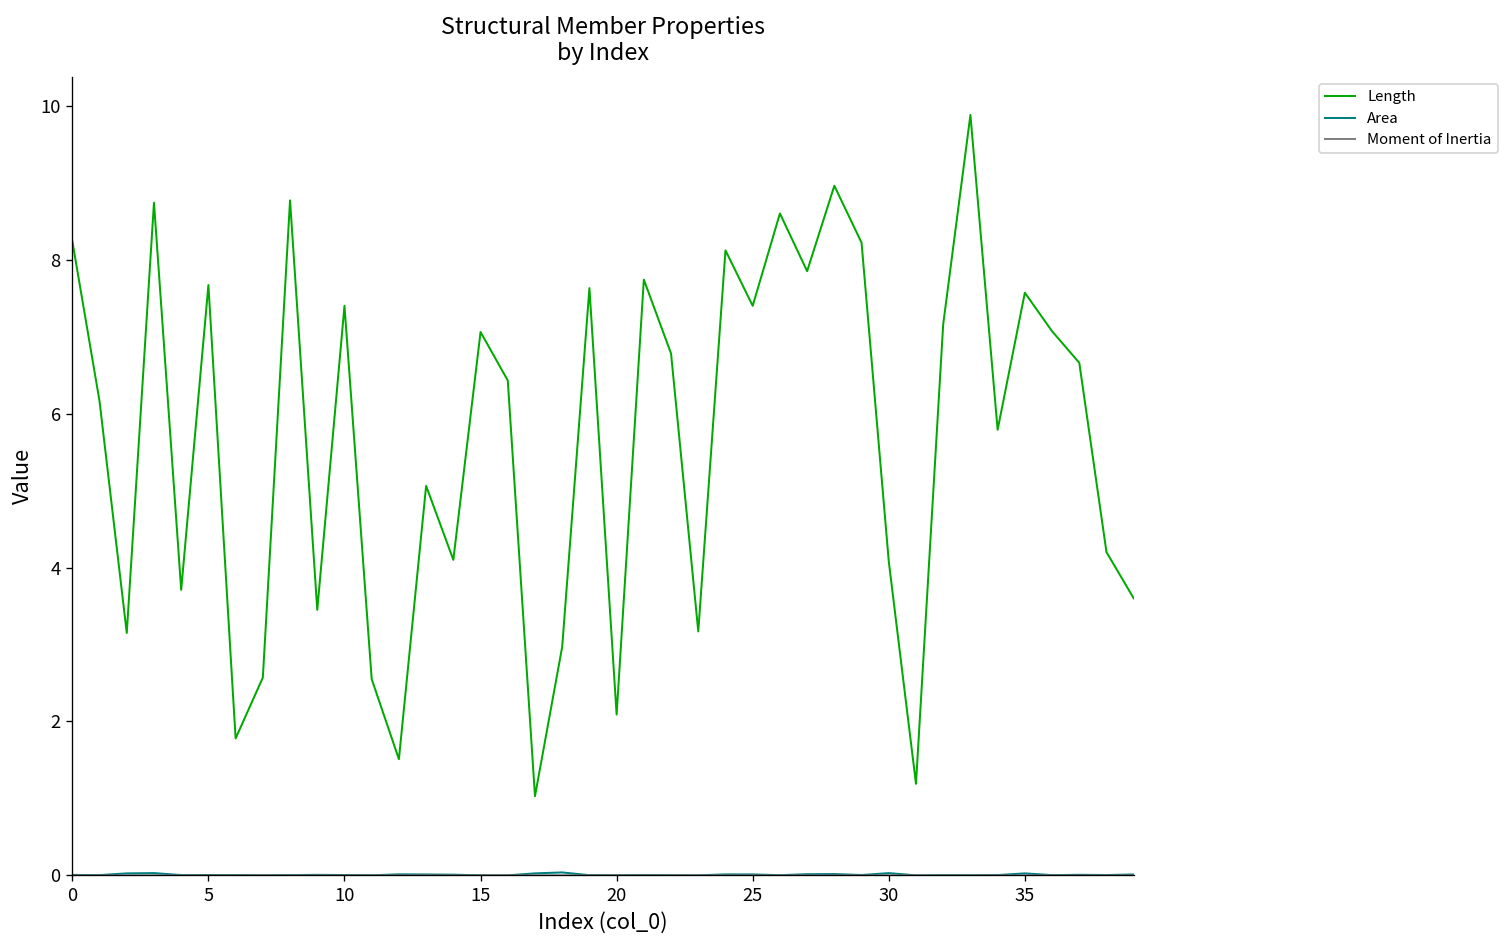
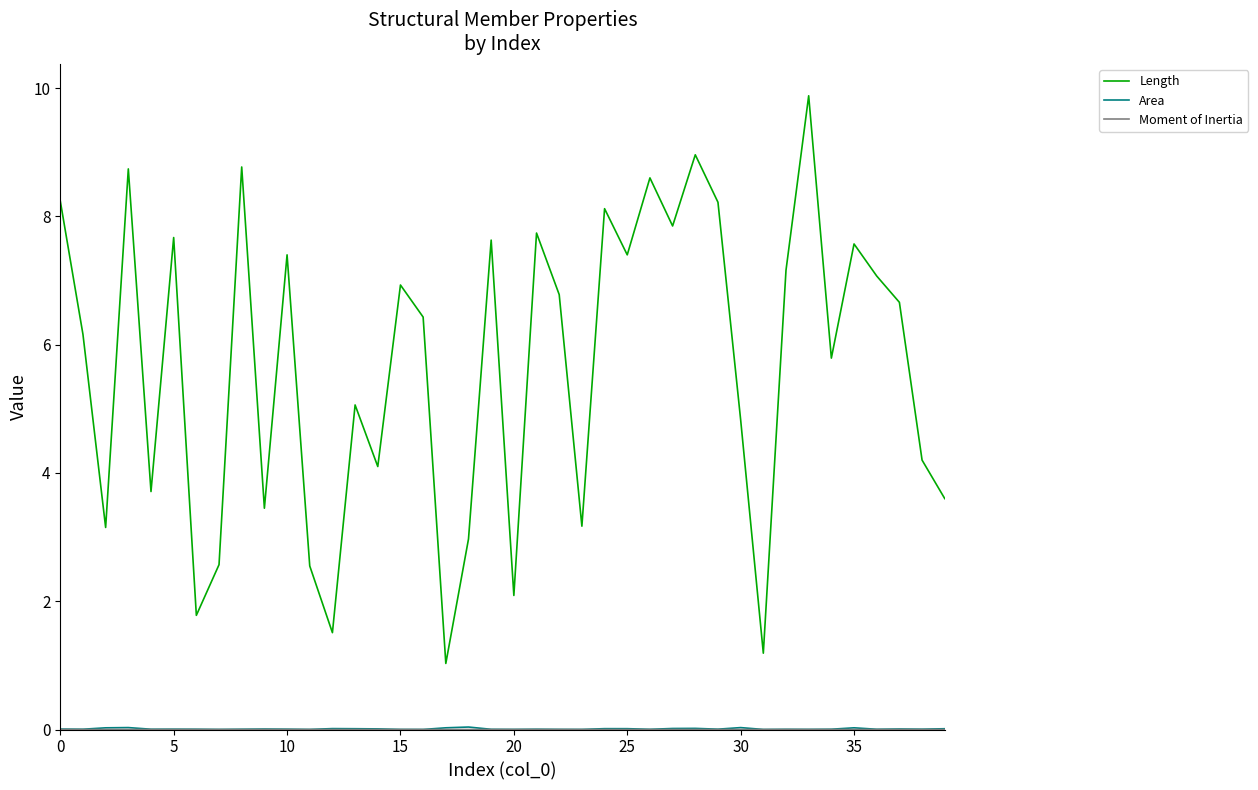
  {
    "Length": {
      "0": 8.2,
      "5": 7.7,
      "10": 7.4,
-     "15": 7.1,
+     "15": 6.9,
      "20": 2.1,
      "25": 7.4,
-     "30": 4.1,
+     "30": 4.8,
      "35": 7.6
    }
  }
